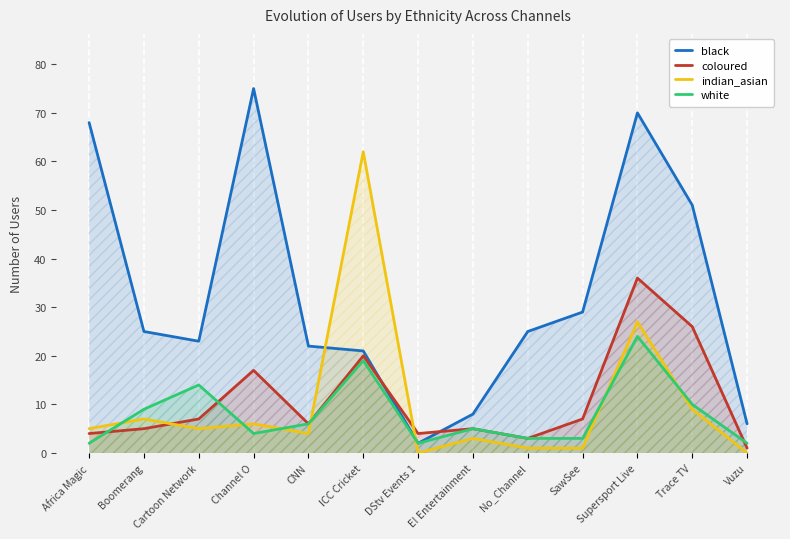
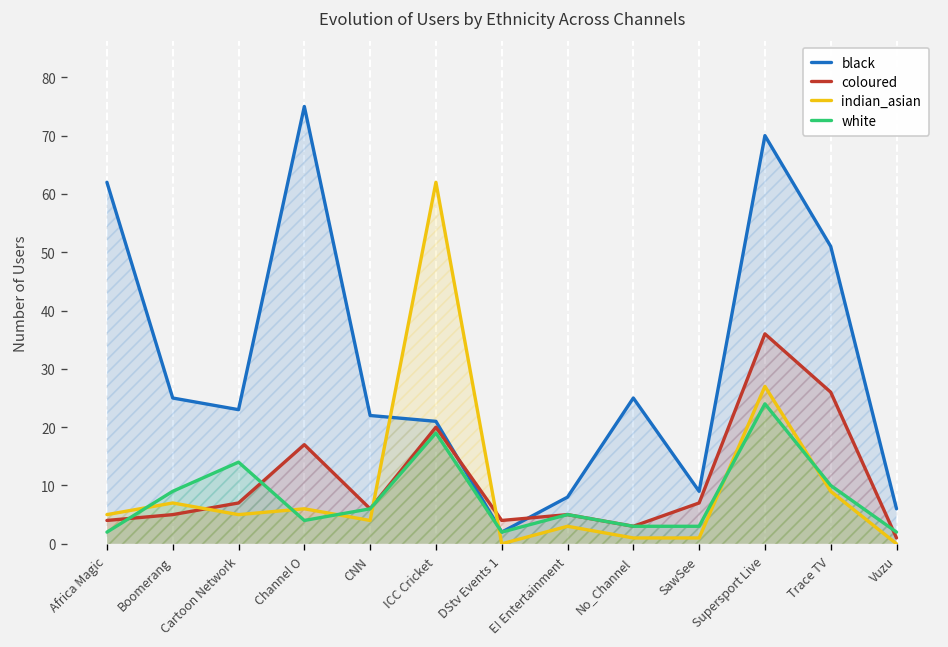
  {
    "black": {
-     "Africa Magic": 68,
+     "Africa Magic": 62,
      "Boomerang": 25,
      "Cartoon Network": 23,
      "Channel O": 75,
      "CNN": 22,
      "ICC Cricket": 21,
      "E! Entertainment": 8,
      "No_Channel": 25,
-     "SawSee": 29,
+     "SawSee": 9,
      "Supersport Live": 70,
      "Trace TV": 51,
      "Vuzu": 6
    },
    "coloured": {
      "Africa Magic": 4,
      "Boomerang": 5,
      "Cartoon Network": 7,
      "Channel O": 17,
      "ICC Cricket": 20,
      "DStv Events 1": 4,
      "SawSee": 7,
      "Supersport Live": 36,
      "Trace TV": 26,
      "Vuzu": 1
    },
    "indian_asian": {
      "Africa Magic": 5,
      "Boomerang": 7,
      "Cartoon Network": 5,
      "Channel O": 6,
      "CNN": 4,
      "ICC Cricket": 62,
      "DStv Events 1": 0,
      "E! Entertainment": 3,
      "No_Channel": 1,
      "SawSee": 1,
      "Supersport Live": 27,
      "Trace TV": 9,
      "Vuzu": 0
    },
    "white": {
      "Africa Magic": 2,
      "Boomerang": 9,
      "Cartoon Network": 14,
      "Channel O": 4,
      "ICC Cricket": 19,
      "SawSee": 3,
      "Supersport Live": 24,
      "Trace TV": 10,
      "Vuzu": 2
    }
  }
